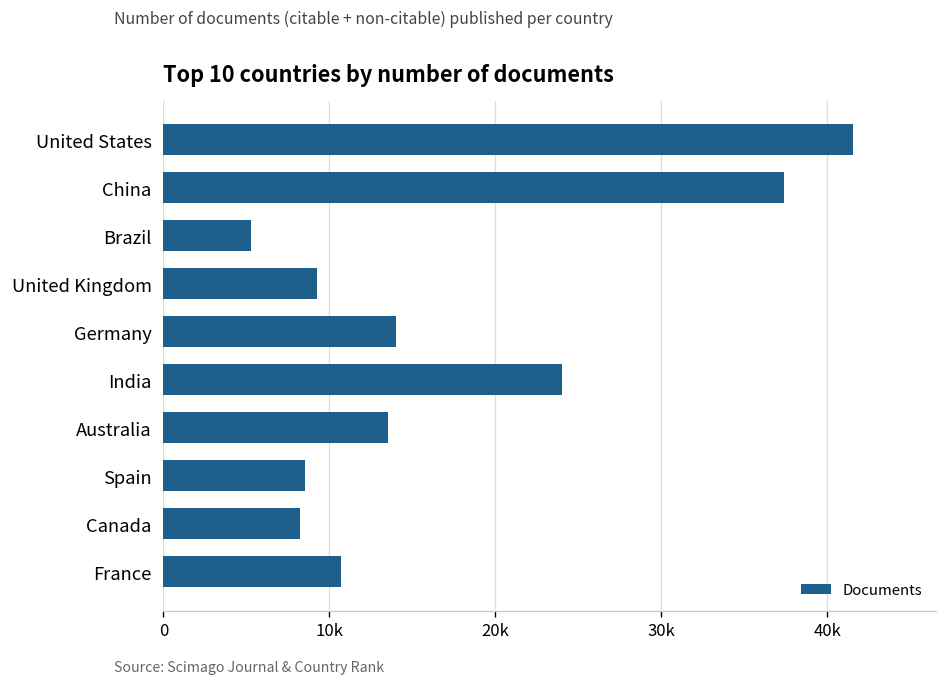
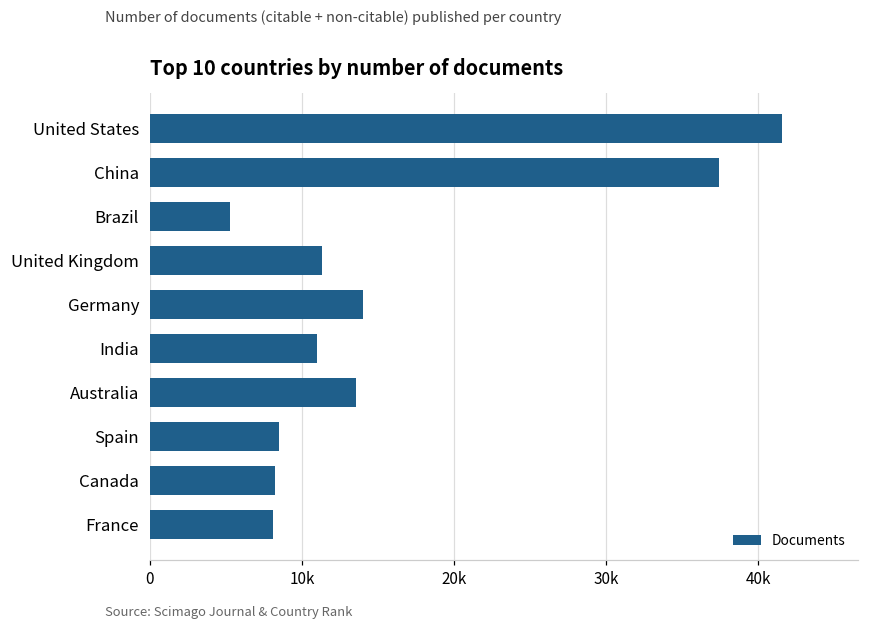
  {
    "United States": 41600,
    "China": 37400,
    "Brazil": 5300,
-   "United Kingdom": 9200,
+   "United Kingdom": 11300,
    "Germany": 14000,
-   "India": 24000,
+   "India": 11000,
    "Australia": 13500,
    "Spain": 8500,
    "Canada": 8200,
-   "France": 10700
+   "France": 8100
  }
